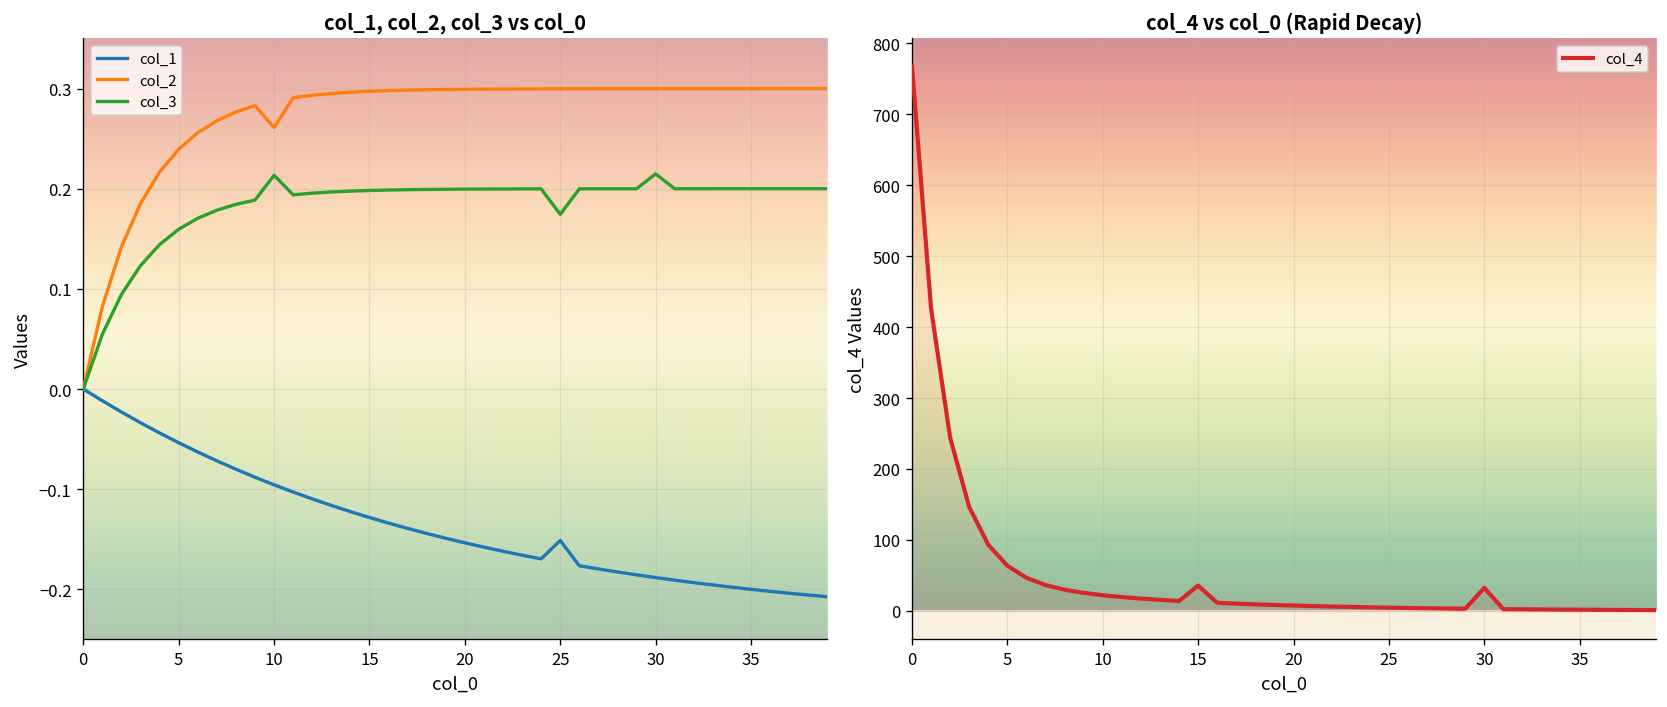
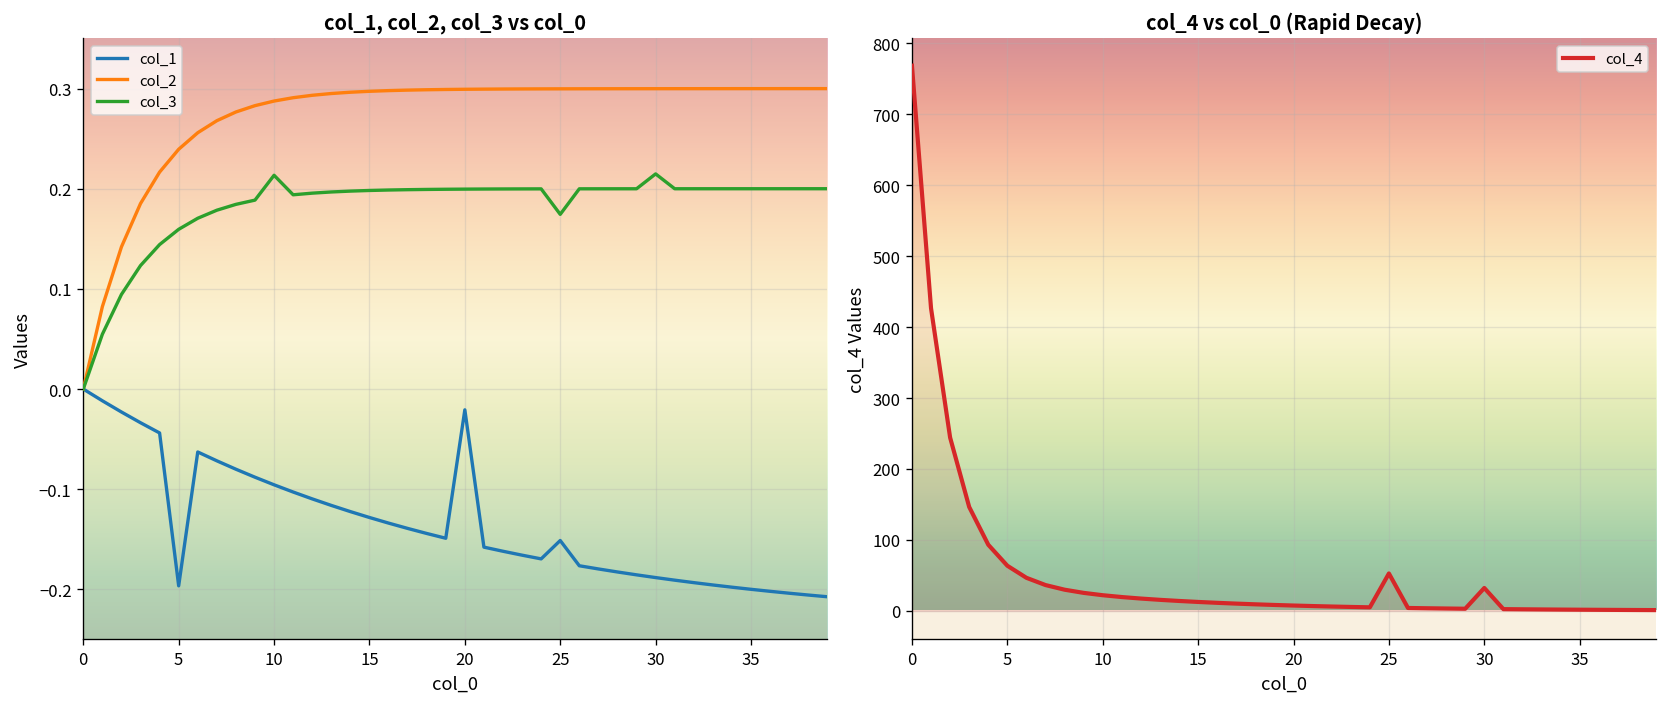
  {
    "col_1, col_2, col_3 vs col_0": {
      "col_1": {
-       "5": -0.05,
+       "5": -0.20,
        "10": -0.10,
        "15": -0.13,
-       "20": -0.15,
+       "20": -0.02,
        "25": -0.15,
        "30": -0.19,
        "35": -0.20
      },
      "col_2": {
        "5": 0.24,
-       "10": 0.26,
+       "10": 0.29,
        "15": 0.30,
        "20": 0.30,
        "25": 0.30,
        "30": 0.30,
        "35": 0.30
      },
      "col_3": {
        "5": 0.16,
        "10": 0.21,
        "15": 0.20,
        "20": 0.20,
        "25": 0.17,
        "30": 0.21,
        "35": 0.20
      }
    },
    "col_4 vs col_0 (Rapid Decay)": {
      "0": 770,
      "5": 60,
      "10": 20,
-     "15": 40,
+     "15": 10,
      "20": 10,
-     "25": 0,
+     "25": 50,
      "30": 30,
      "35": 0
    }
  }
